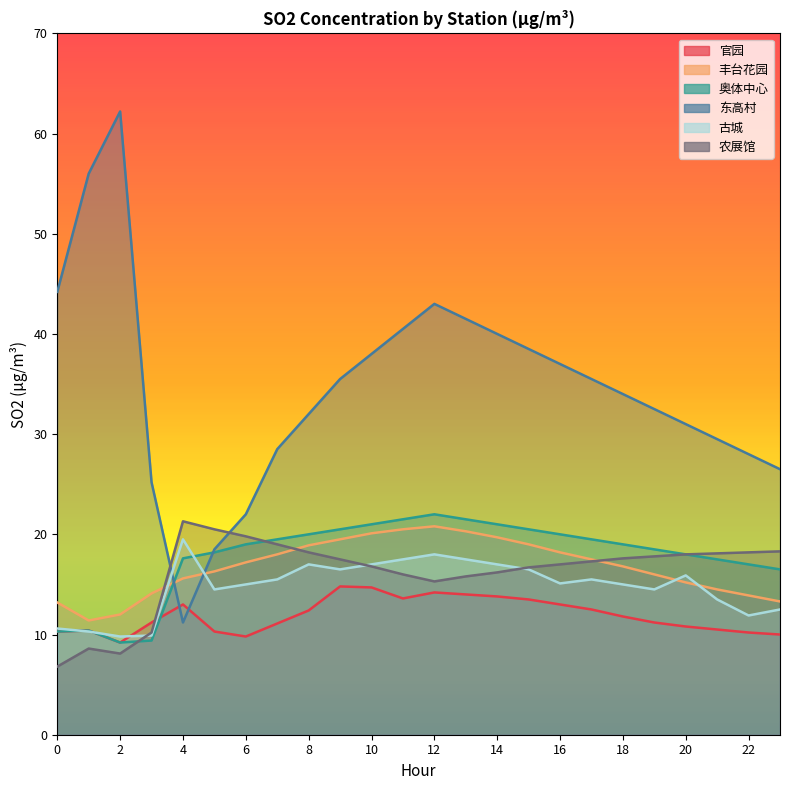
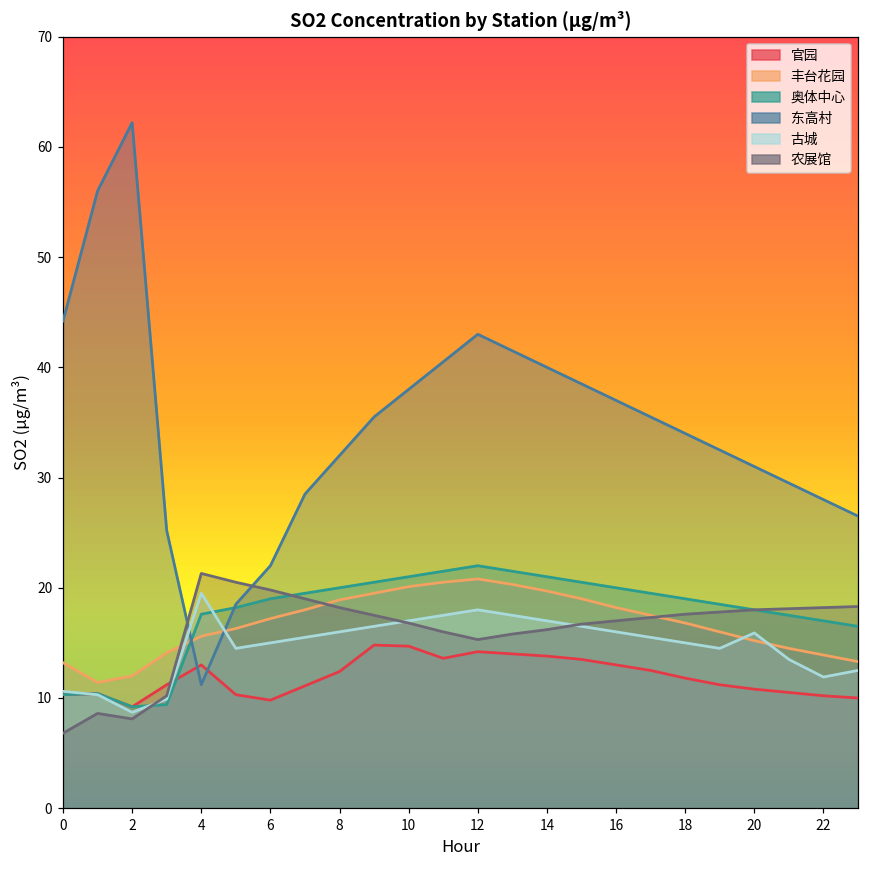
  {
    "古城": {
      "0": 10.6,
-     "2": 9.8,
+     "2": 8.7,
      "4": 19.5,
      "6": 15.0,
-     "8": 17,
+     "8": 16,
      "12": 18.0,
      "14": 17.0,
-     "16": 15.1,
+     "16": 16.0,
      "18": 15.0,
      "20": 15.9,
      "22": 11.9
    }
  }
